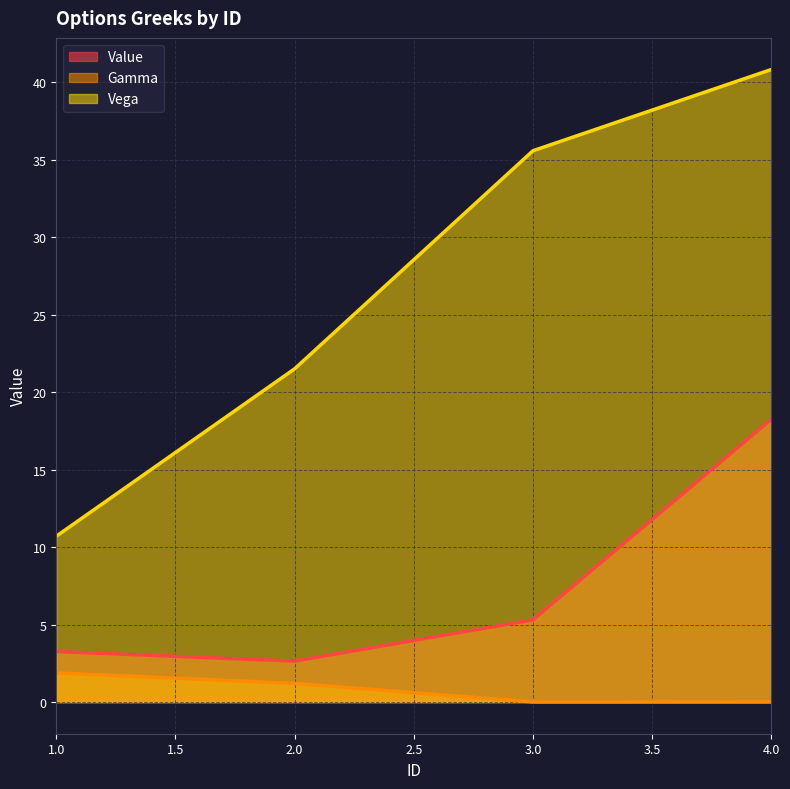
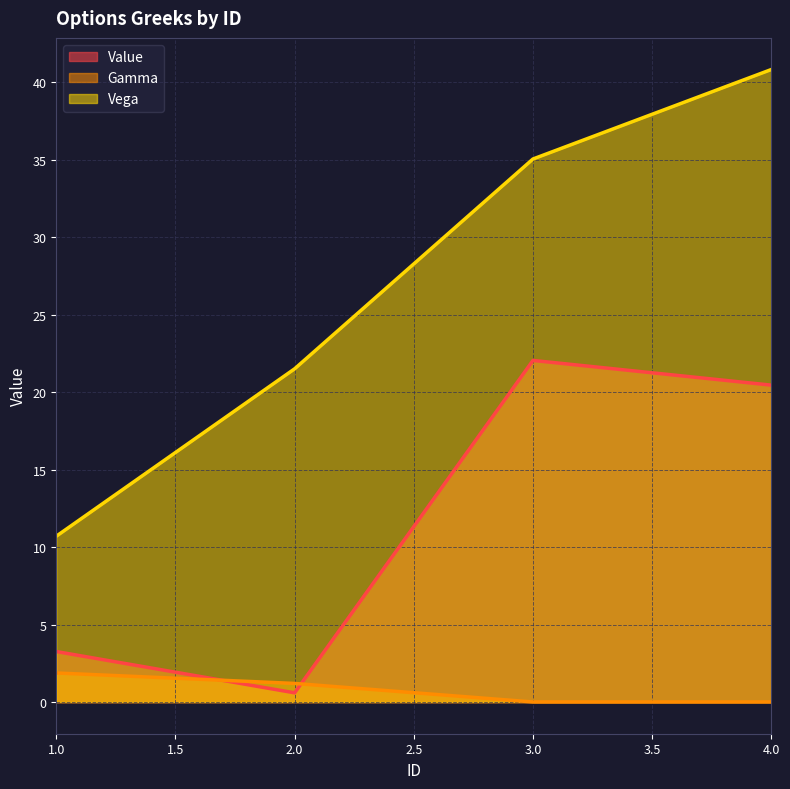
  {
    "Value": {
      "1.0": 3.3,
-     "2.0": 2.6,
-     "3.0": 5.3,
-     "4.0": 18.2
+     "2.0": 0.6,
+     "3.0": 22.0,
+     "4.0": 20.4
    },
    "Gamma": {
      "1.0": 1.9,
      "2.0": 1.2,
      "3.0": 0.0,
      "4.0": 0.0
    },
    "Vega": {
      "1.0": 10.7,
      "2.0": 21.5,
-     "3.0": 35.6,
+     "3.0": 35.0,
      "4.0": 40.8
    }
  }
